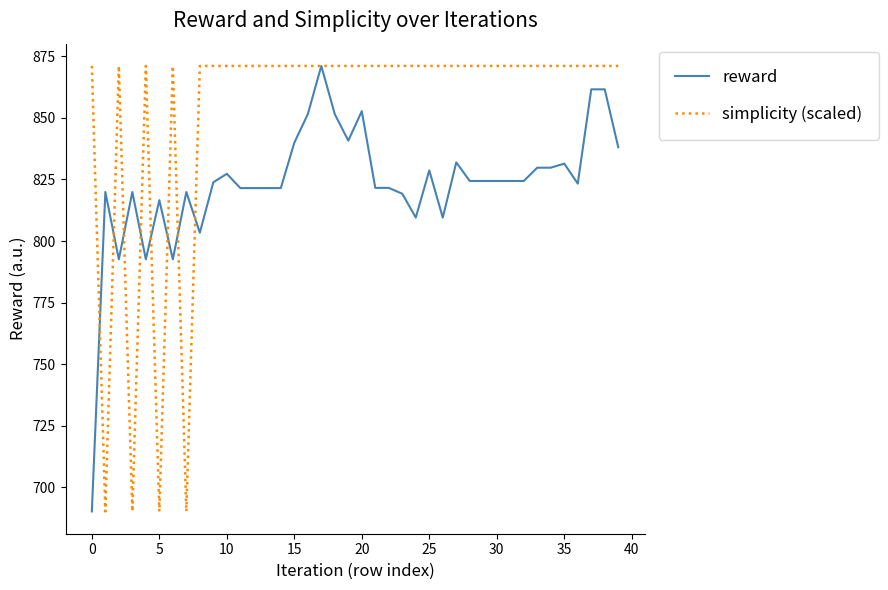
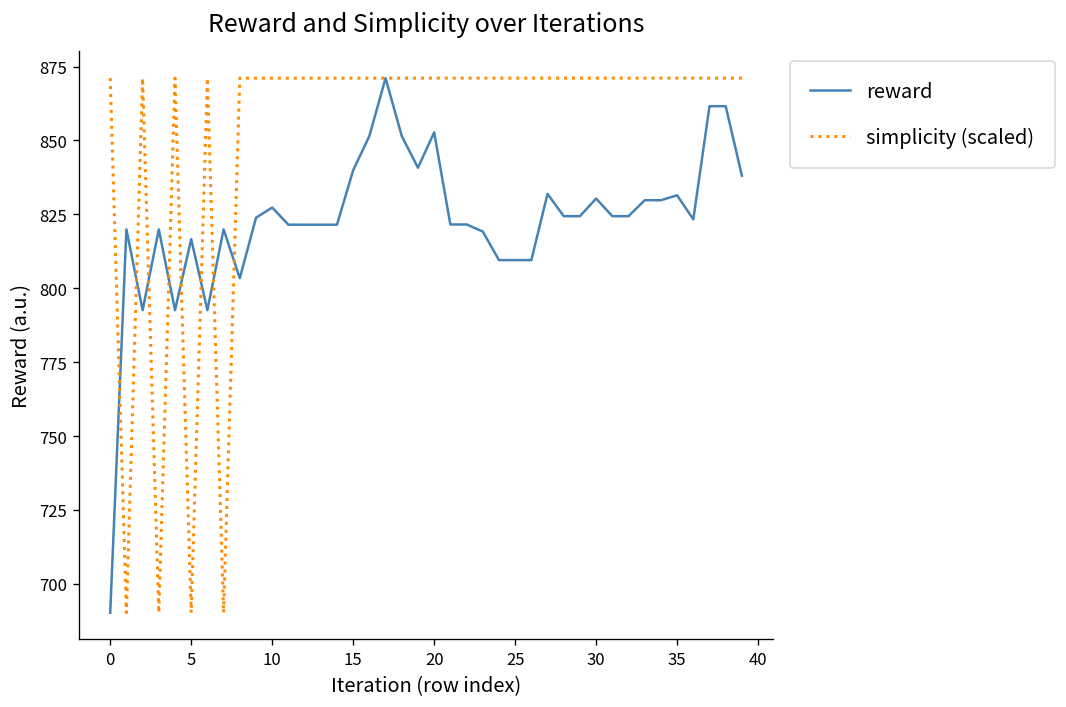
  {
    "reward": {
      "0": 690,
      "5": 817,
      "10": 827,
      "15": 840,
      "20": 853,
-     "25": 829,
-     "30": 824,
+     "25": 810,
+     "30": 830,
      "35": 831
    },
    "simplicity (scaled)": {
      "0": 871,
      "5": 690,
      "10": 871,
      "15": 871,
      "20": 871,
      "25": 871,
      "30": 871,
      "35": 871
    }
  }
